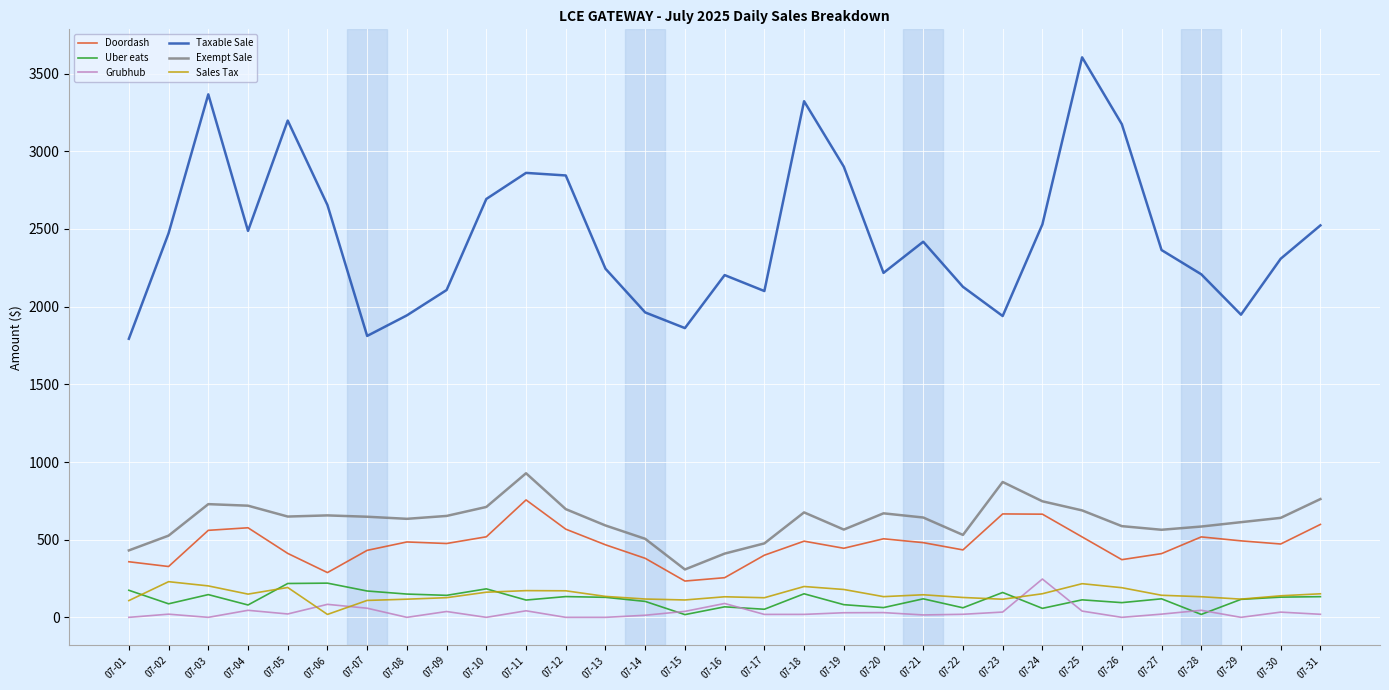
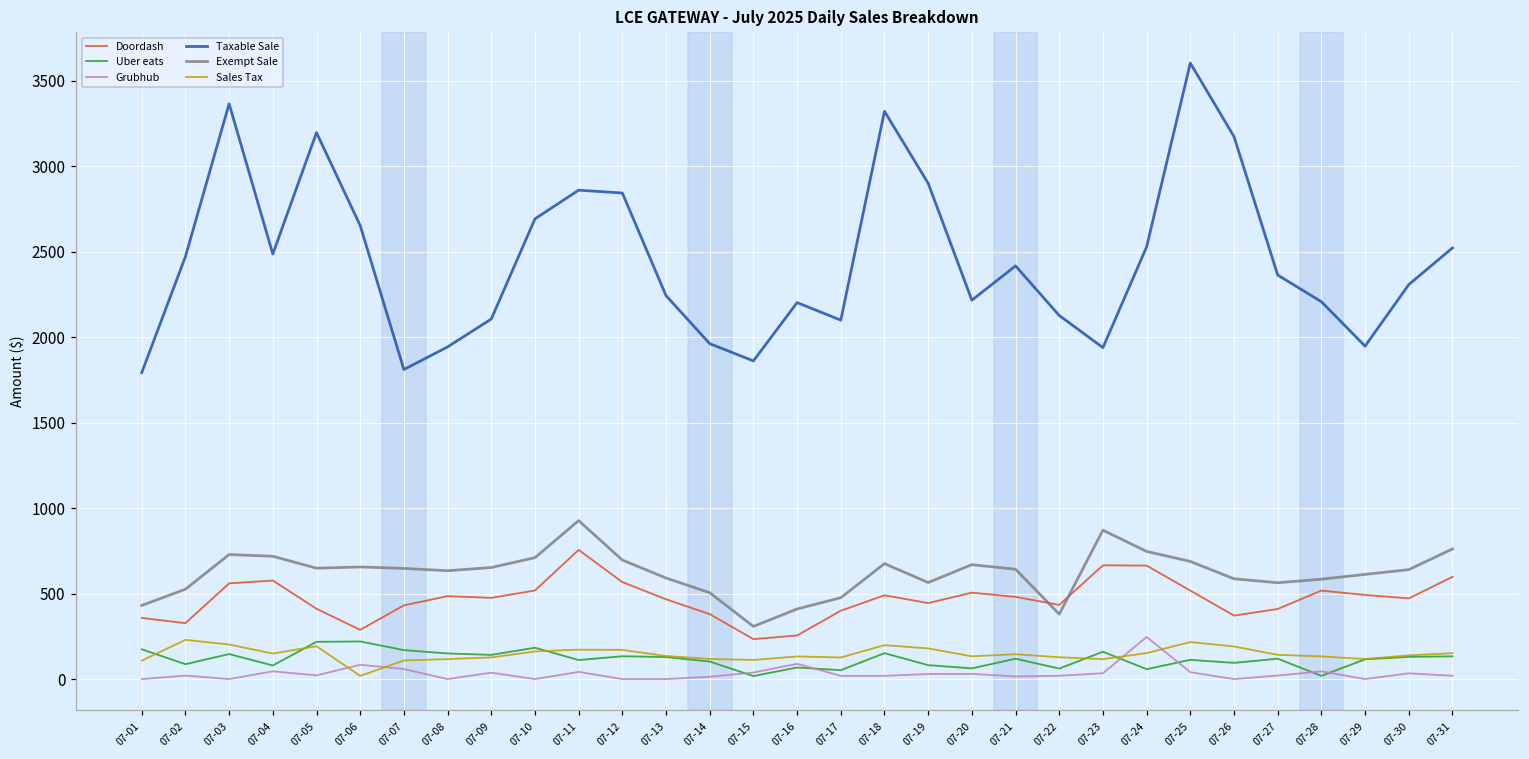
  {
    "Doordash": {
      "07-01": 360,
      "07-02": 330,
      "07-03": 560,
      "07-04": 580,
      "07-05": 410,
      "07-06": 290,
      "07-07": 430,
      "07-08": 490,
      "07-09": 480,
      "07-10": 520,
      "07-11": 760,
      "07-12": 570,
      "07-13": 470,
      "07-14": 380,
      "07-15": 230,
      "07-16": 260,
      "07-17": 400,
      "07-18": 490,
      "07-19": 440,
      "07-20": 510,
      "07-21": 480,
      "07-22": 430,
      "07-23": 670,
      "07-24": 660,
      "07-25": 520,
      "07-26": 370,
      "07-27": 410,
      "07-28": 520,
      "07-29": 490,
      "07-30": 470,
      "07-31": 600
    },
    "Uber eats": {
      "07-01": 170,
      "07-02": 90,
      "07-03": 150,
      "07-04": 80,
      "07-05": 220,
      "07-06": 220,
      "07-07": 170,
      "07-08": 150,
      "07-10": 180,
      "07-11": 110,
      "07-12": 130,
      "07-15": 20,
      "07-16": 70,
      "07-17": 50,
      "07-18": 150,
      "07-19": 80,
      "07-20": 60,
      "07-21": 120,
      "07-22": 60,
      "07-23": 160,
      "07-24": 60,
      "07-25": 110,
      "07-26": 90,
      "07-27": 120,
      "07-28": 20,
      "07-31": 130
    },
    "Grubhub": {
      "07-01": 0,
      "07-02": 20,
      "07-03": 0,
      "07-04": 50,
      "07-05": 20,
      "07-06": 80,
      "07-07": 60,
      "07-08": 0,
      "07-09": 40,
      "07-10": 0,
      "07-11": 40,
      "07-12": 0,
      "07-13": 0,
      "07-14": 10,
      "07-15": 40,
      "07-16": 90,
      "07-17": 20,
      "07-18": 20,
      "07-19": 30,
      "07-20": 30,
      "07-21": 20,
      "07-22": 20,
      "07-23": 30,
      "07-24": 250,
      "07-25": 40,
      "07-26": 0,
      "07-27": 20,
      "07-28": 50,
      "07-29": 0,
      "07-30": 30,
      "07-31": 20
    },
    "Taxable Sale": {
      "07-01": 1790,
      "07-02": 2470,
      "07-03": 3370,
      "07-04": 2490,
      "07-05": 3200,
      "07-06": 2650,
      "07-07": 1810,
      "07-08": 1940,
      "07-09": 2110,
      "07-10": 2690,
      "07-11": 2860,
      "07-12": 2840,
      "07-13": 2240,
      "07-14": 1960,
      "07-15": 1860,
      "07-16": 2200,
      "07-17": 2100,
      "07-18": 3320,
      "07-19": 2900,
      "07-20": 2220,
      "07-21": 2420,
      "07-22": 2130,
      "07-23": 1940,
      "07-24": 2530,
      "07-25": 3600,
      "07-26": 3170,
      "07-27": 2360,
      "07-28": 2210,
      "07-29": 1950,
      "07-30": 2310,
      "07-31": 2520
    },
    "Exempt Sale": {
      "07-01": 430,
      "07-02": 530,
      "07-03": 730,
      "07-04": 720,
      "07-05": 650,
      "07-06": 660,
      "07-07": 650,
      "07-08": 630,
      "07-09": 650,
      "07-10": 710,
      "07-11": 930,
      "07-12": 700,
      "07-13": 590,
      "07-14": 510,
      "07-15": 310,
      "07-16": 410,
      "07-17": 480,
      "07-18": 680,
      "07-19": 570,
      "07-20": 670,
      "07-21": 640,
-     "07-22": 530,
+     "07-22": 380,
      "07-23": 870,
      "07-24": 750,
      "07-25": 690,
      "07-26": 590,
      "07-27": 560,
      "07-28": 580,
      "07-29": 610,
      "07-30": 640,
      "07-31": 760
    },
    "Sales Tax": {
      "07-01": 110,
      "07-02": 230,
      "07-03": 200,
      "07-04": 150,
      "07-05": 190,
      "07-06": 20,
      "07-07": 110,
      "07-08": 120,
      "07-10": 160,
      "07-11": 170,
      "07-12": 170,
      "07-15": 110,
      "07-16": 130,
      "07-17": 130,
      "07-18": 200,
      "07-19": 180,
      "07-20": 130,
      "07-21": 150,
      "07-22": 130,
      "07-23": 120,
      "07-24": 150,
      "07-25": 220,
      "07-26": 190,
      "07-27": 140,
      "07-28": 130,
      "07-31": 150
    }
  }
